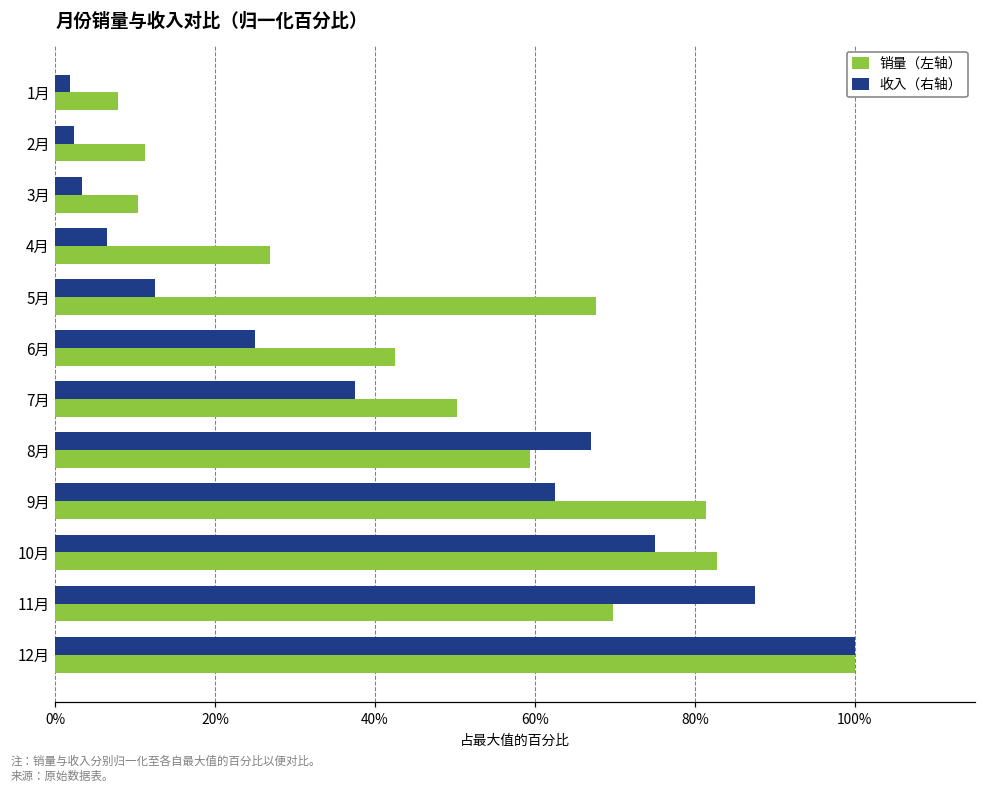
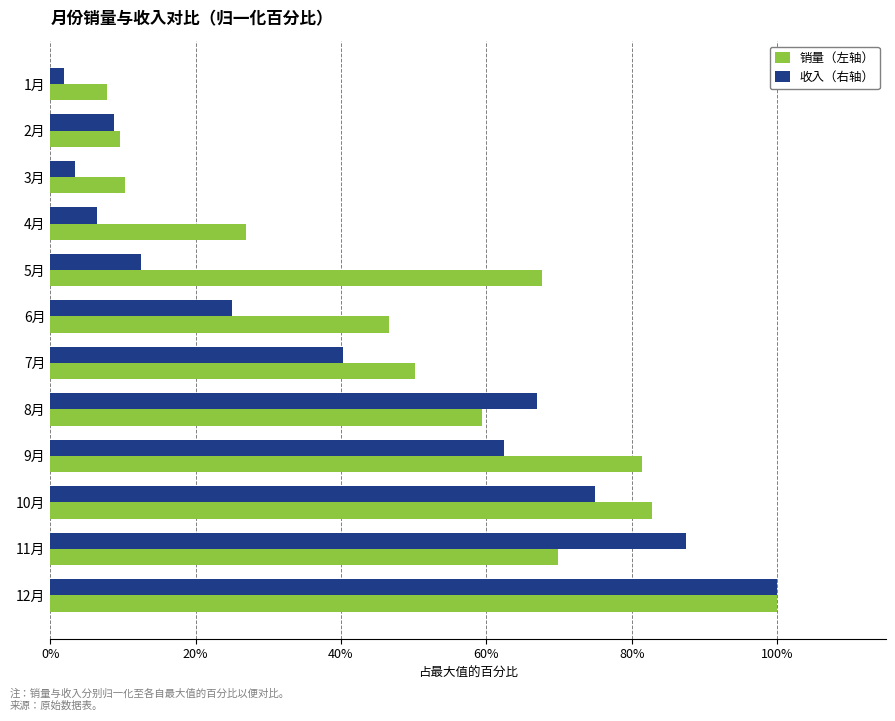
  {
    "销量（左轴）": {
      "1月": "8%",
-     "2月": "11%",
+     "2月": "10%",
      "3月": "10%",
      "4月": "27%",
      "5月": "68%",
-     "6月": "42%",
+     "6月": "47%",
      "7月": "50%",
      "8月": "59%",
      "9月": "81%",
      "10月": "83%",
      "11月": "70%",
      "12月": "100%"
    },
    "收入（右轴）": {
      "1月": "2%",
-     "2月": "2%",
+     "2月": "9%",
      "3月": "3%",
      "4月": "6%",
      "5月": "13%",
      "6月": "25%",
-     "7月": "38%",
+     "7月": "40%",
      "8月": "67%",
      "9月": "63%",
      "10月": "75%",
      "11月": "88%",
      "12月": "100%"
    }
  }
